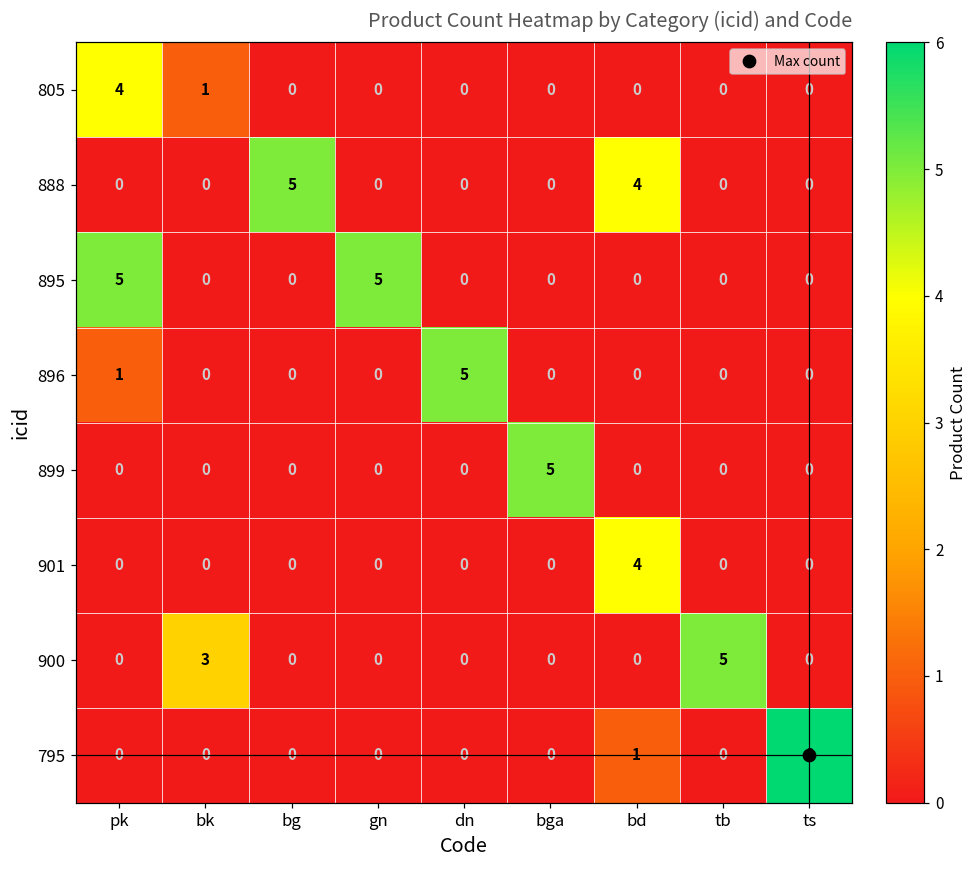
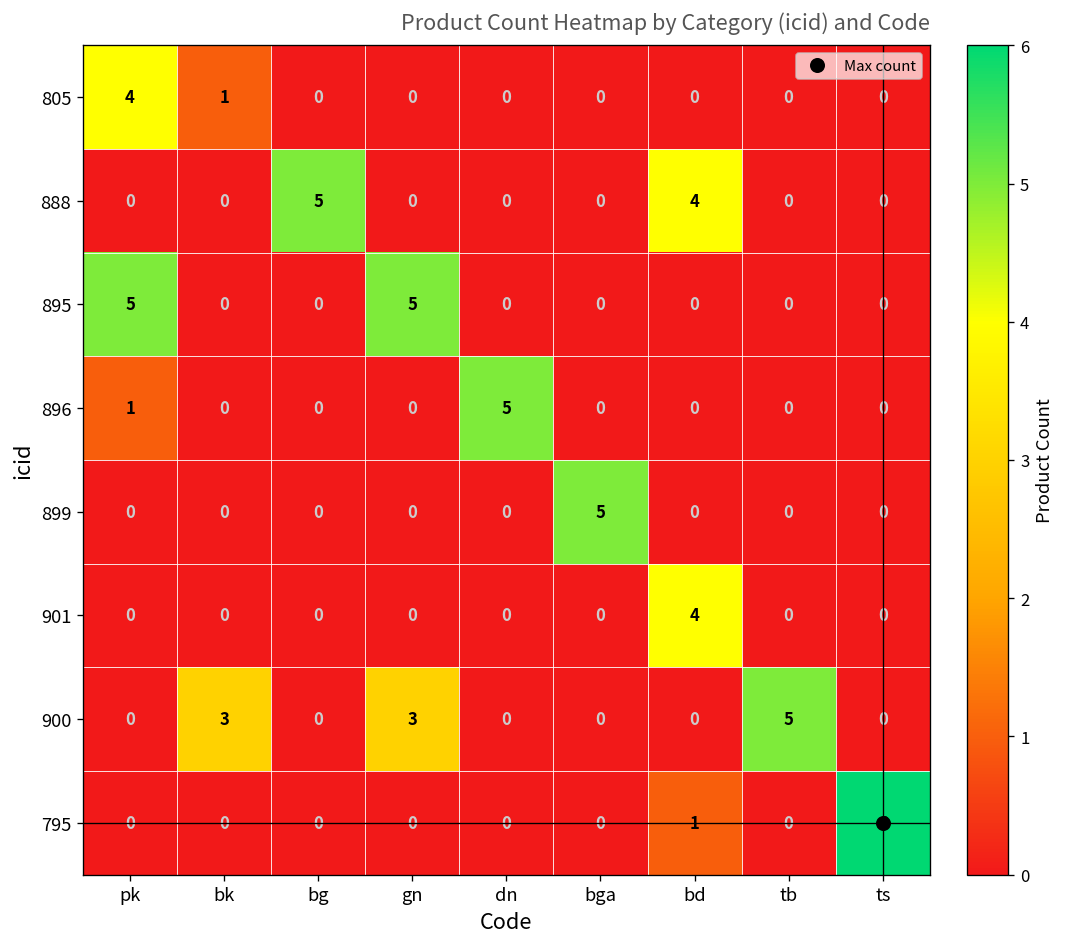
  {
    "805": {
      "pk": 4,
      "bk": 1,
      "bg": 0,
      "gn": 0,
      "dn": 0,
      "bga": 0,
      "bd": 0,
      "tb": 0,
      "ts": 0
    },
    "888": {
      "pk": 0,
      "bk": 0,
      "bg": 5,
      "gn": 0,
      "dn": 0,
      "bga": 0,
      "bd": 4,
      "tb": 0,
      "ts": 0
    },
    "895": {
      "pk": 5,
      "bk": 0,
      "bg": 0,
      "gn": 5,
      "dn": 0,
      "bga": 0,
      "bd": 0,
      "tb": 0,
      "ts": 0
    },
    "896": {
      "pk": 1,
      "bk": 0,
      "bg": 0,
      "gn": 0,
      "dn": 5,
      "bga": 0,
      "bd": 0,
      "tb": 0,
      "ts": 0
    },
    "899": {
      "pk": 0,
      "bk": 0,
      "bg": 0,
      "gn": 0,
      "dn": 0,
      "bga": 5,
      "bd": 0,
      "tb": 0,
      "ts": 0
    },
    "901": {
      "pk": 0,
      "bk": 0,
      "bg": 0,
      "gn": 0,
      "dn": 0,
      "bga": 0,
      "bd": 4,
      "tb": 0,
      "ts": 0
    },
    "900": {
      "pk": 0,
      "bk": 3,
      "bg": 0,
-     "gn": 0,
+     "gn": 3,
      "dn": 0,
      "bga": 0,
      "bd": 0,
      "tb": 5,
      "ts": 0
    },
    "795": {
      "pk": 0,
      "bk": 0,
      "bg": 0,
      "gn": 0,
      "dn": 0,
      "bga": 0,
      "bd": 1,
      "tb": 0
    }
  }
